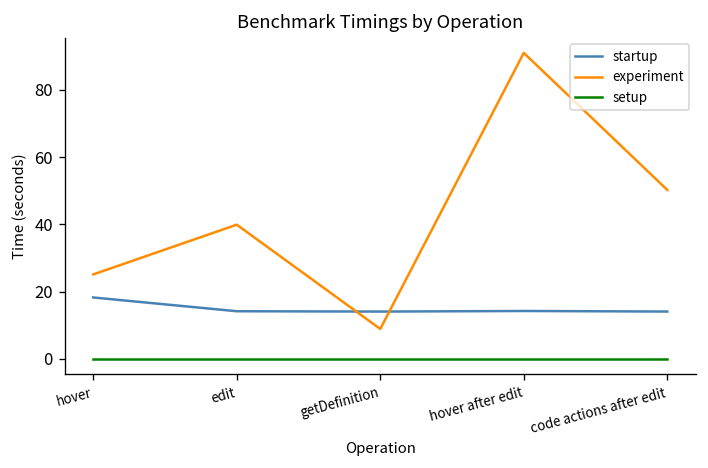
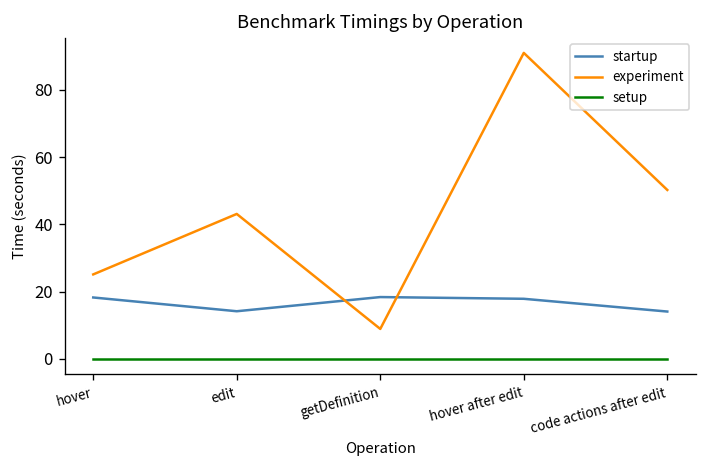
  {
    "startup": {
      "hover": 18,
      "edit": 14,
-     "getDefinition": 14,
-     "hover after edit": 14,
+     "getDefinition": 18,
+     "hover after edit": 18,
      "code actions after edit": 14
    },
    "experiment": {
      "hover": 25,
-     "edit": 40,
+     "edit": 43,
      "getDefinition": 9,
      "hover after edit": 91,
      "code actions after edit": 50
    },
    "setup": {
      "hover": 0,
      "edit": 0,
      "getDefinition": 0,
      "hover after edit": 0,
      "code actions after edit": 0
    }
  }
